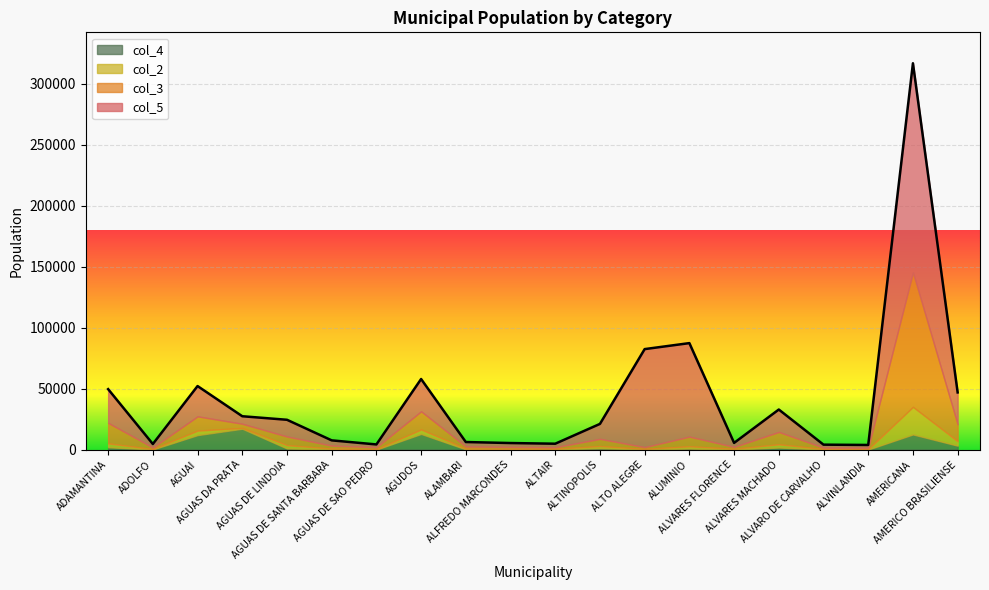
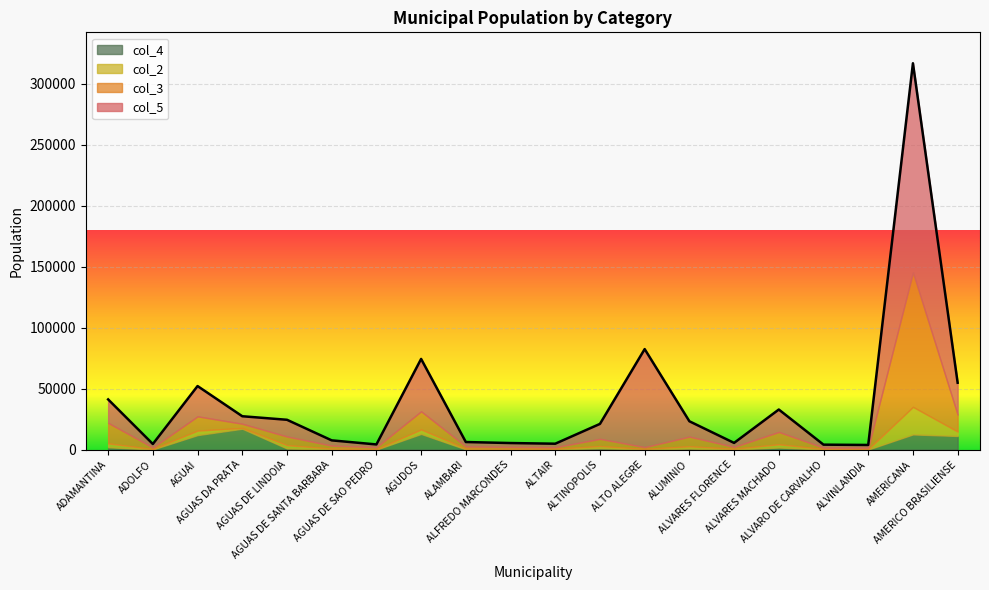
  {
    "col_4": {
      "AGUAI": 12000,
      "AGUDOS": 13000,
      "AMERICANA": 13000,
-     "AMERICO BRASILIENSE": 3000
+     "AMERICO BRASILIENSE": 11000
    },
    "col_5": {
-     "ADAMANTINA": 28000,
+     "ADAMANTINA": 19000,
      "ADOLFO": 3000,
      "AGUAI": 25000,
      "AGUAS DA PRATA": 6000,
      "AGUAS DE LINDOIA": 14000,
      "AGUAS DE SANTA BARBARA": 4000,
      "AGUAS DE SAO PEDRO": 2000,
-     "AGUDOS": 26000,
+     "AGUDOS": 43000,
      "ALAMBARI": 4000,
      "ALFREDO MARCONDES": 3000,
      "ALTAIR": 3000,
      "ALTINOPOLIS": 12000,
      "ALTO ALEGRE": 80000,
-     "ALUMINIO": 77000,
+     "ALUMINIO": 13000,
      "ALVARES FLORENCE": 3000,
      "ALVARES MACHADO": 18000,
      "ALVARO DE CARVALHO": 2000,
      "ALVINLANDIA": 2000,
      "AMERICANA": 172000,
      "AMERICO BRASILIENSE": 26000
    }
  }
